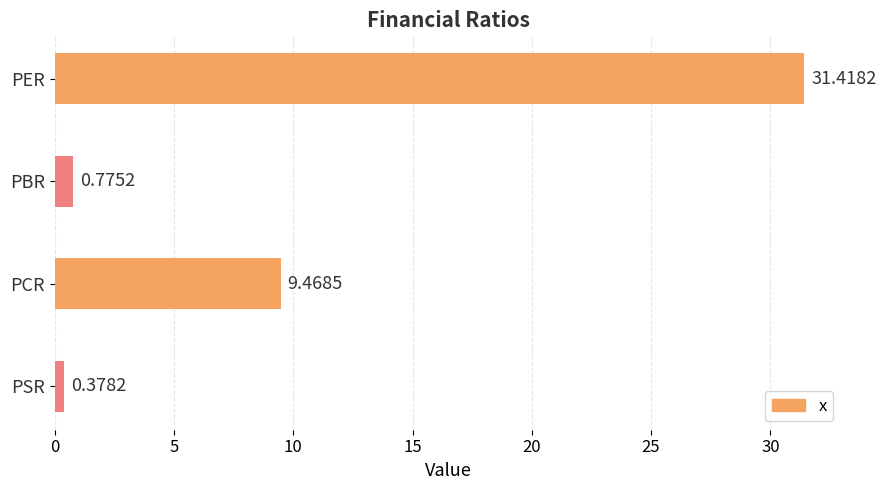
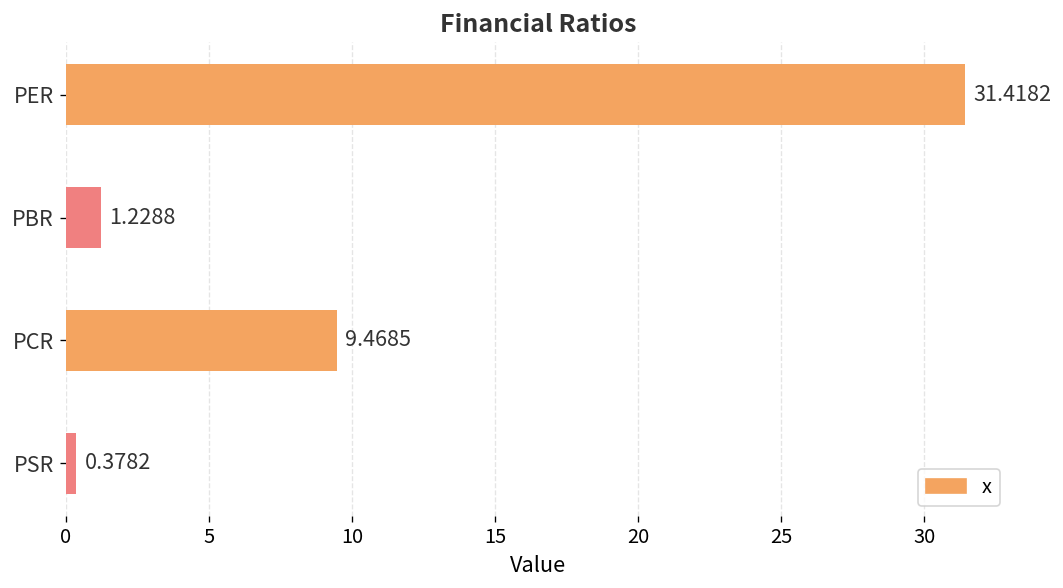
  {
    "PER": 31.4182,
-   "PBR": 0.7752,
+   "PBR": 1.2288,
    "PCR": 9.4685,
    "PSR": 0.3782
  }
